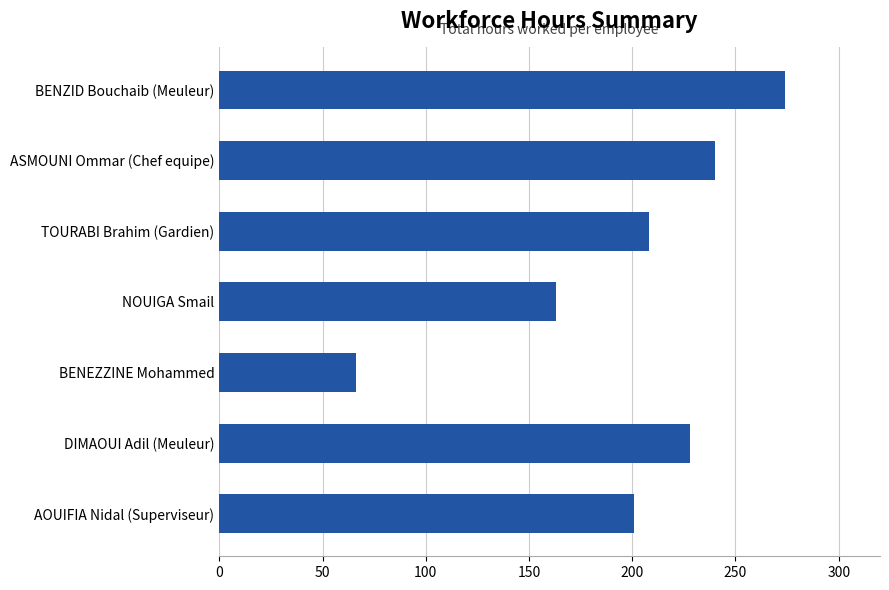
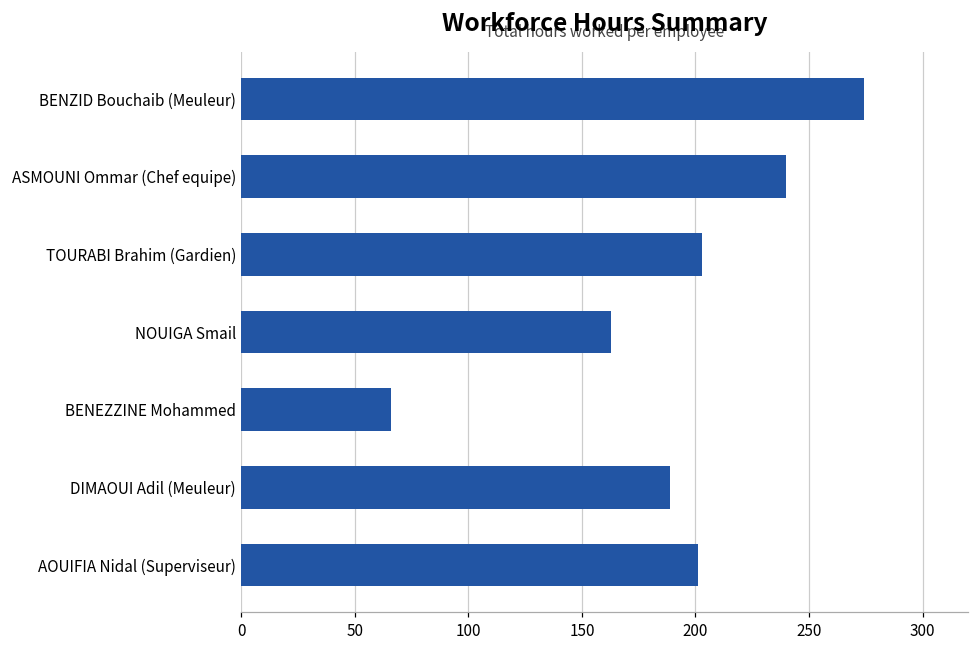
  {
    "BENZID Bouchaib (Meuleur)": 274,
    "ASMOUNI Ommar (Chef equipe)": 240,
-   "TOURABI Brahim (Gardien)": 208,
+   "TOURABI Brahim (Gardien)": 203,
    "NOUIGA Smail": 163,
    "BENEZZINE Mohammed": 66,
-   "DIMAOUI Adil (Meuleur)": 228,
+   "DIMAOUI Adil (Meuleur)": 189,
    "AOUIFIA Nidal (Superviseur)": 201
  }
